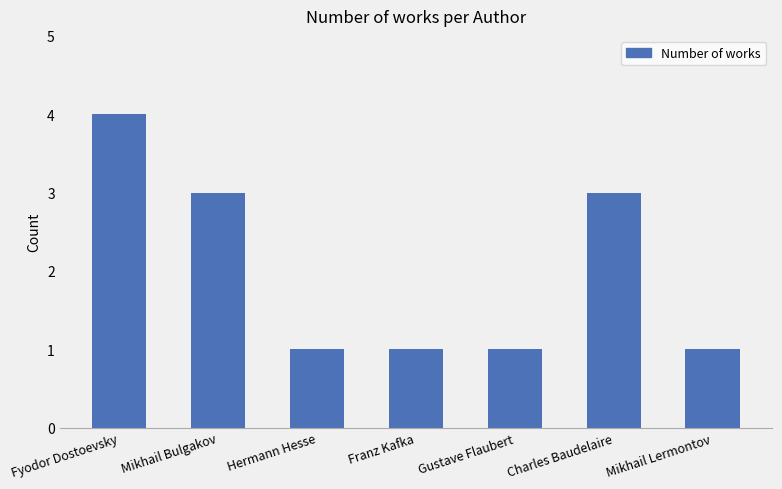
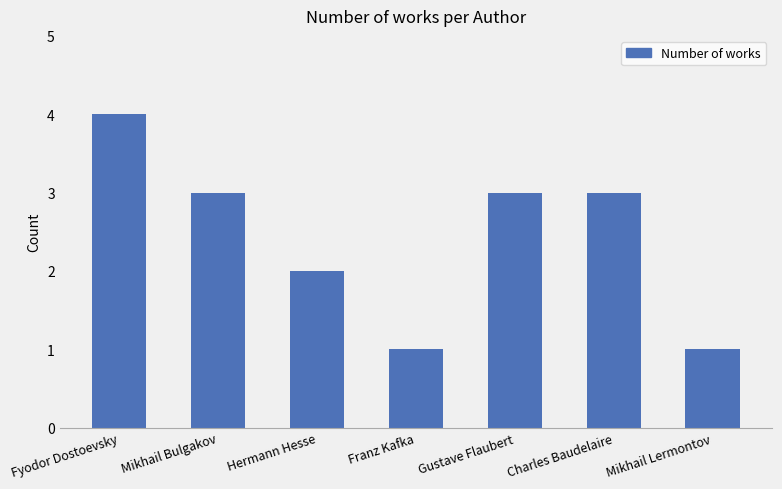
  {
    "Fyodor Dostoevsky": 4,
    "Mikhail Bulgakov": 3,
-   "Hermann Hesse": 1,
+   "Hermann Hesse": 2,
    "Franz Kafka": 1,
-   "Gustave Flaubert": 1,
+   "Gustave Flaubert": 3,
    "Charles Baudelaire": 3,
    "Mikhail Lermontov": 1
  }
